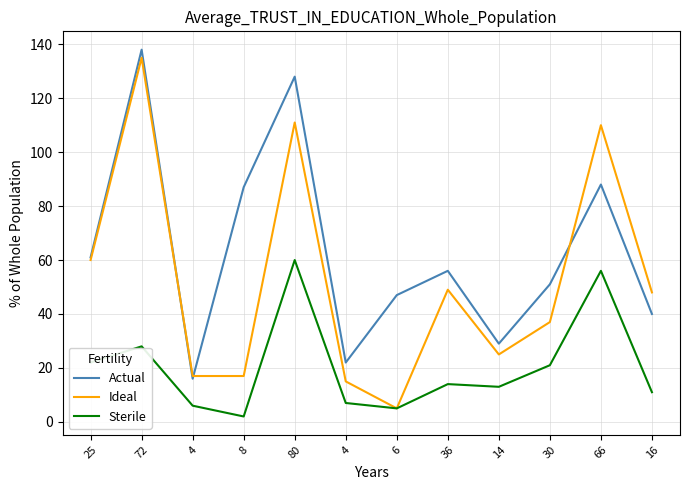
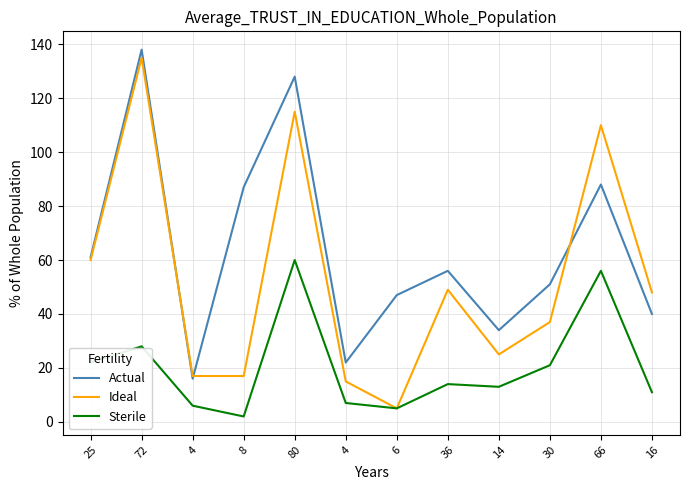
  {
    "Actual": {
      "25": 61,
      "72": 138,
      "8": 87,
      "80": 128,
      "6": 47,
      "36": 56,
-     "14": 29,
+     "14": 34,
      "30": 51,
      "66": 88,
      "16": 40
    },
    "Ideal": {
      "25": 60,
      "72": 135,
      "8": 17,
-     "80": 111,
+     "80": 115,
      "36": 49,
      "14": 25,
      "30": 37,
      "66": 110,
      "16": 48
    },
    "Sterile": {
      "72": 28,
      "8": 2,
      "80": 60,
      "36": 14,
      "14": 13,
      "30": 21,
      "66": 56,
      "16": 11
    }
  }
